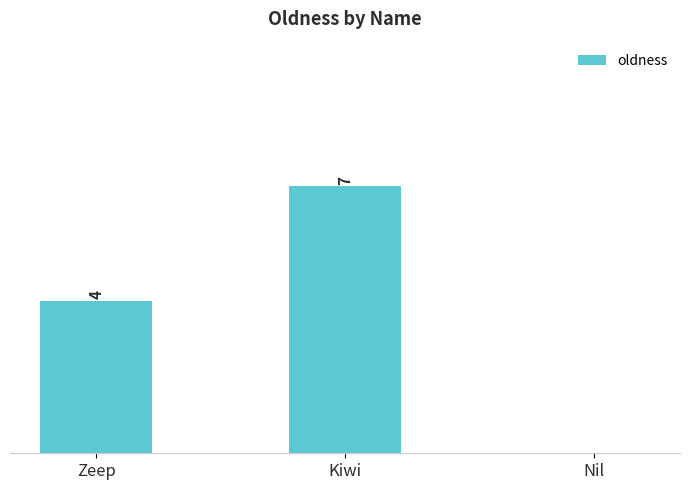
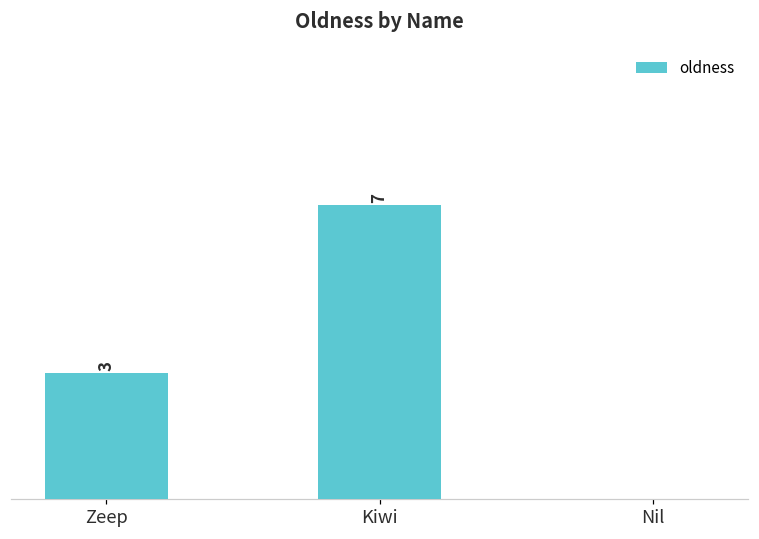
  {
-   "Zeep": 4,
+   "Zeep": 3,
    "Kiwi": 7
  }
